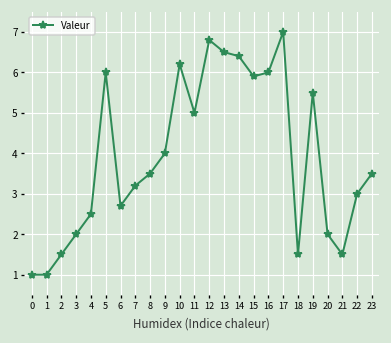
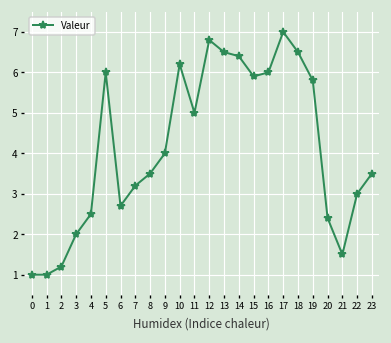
  {
    "0": 1.0,
    "1": 1.0,
-   "2": 1.5,
+   "2": 1.2,
    "3": 2.0,
    "4": 2.5,
    "5": 6.0,
    "6": 2.7,
    "7": 3.2,
    "8": 3.5,
    "9": 4.0,
    "10": 6.2,
    "11": 5.0,
    "12": 6.8,
    "13": 6.5,
    "14": 6.4,
    "15": 5.9,
    "16": 6.0,
    "17": 7.0,
-   "18": 1.5,
-   "19": 5.5,
-   "20": 2.0,
+   "18": 6.5,
+   "19": 5.8,
+   "20": 2.4,
    "21": 1.5,
    "22": 3.0,
    "23": 3.5
  }
